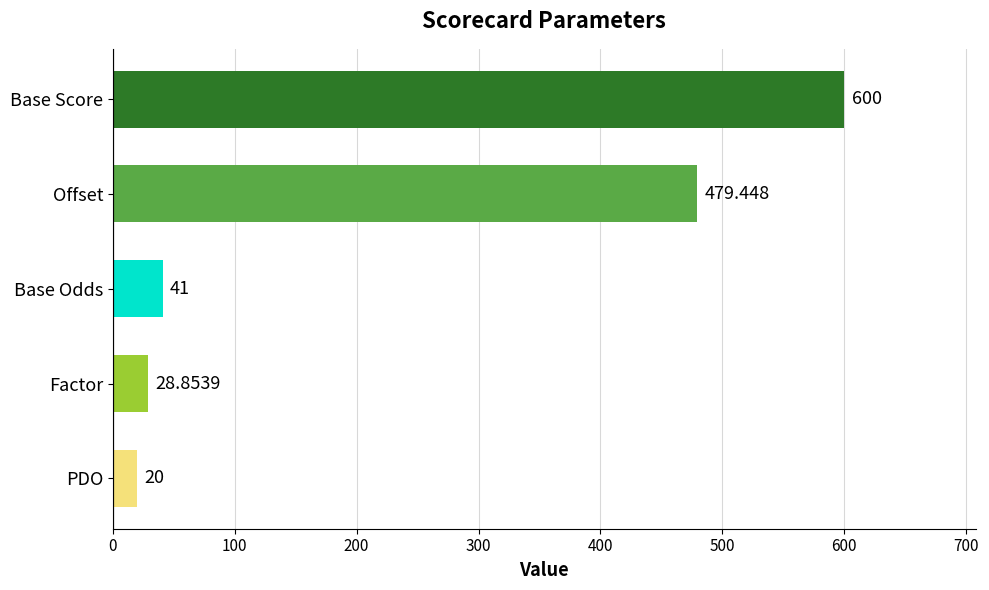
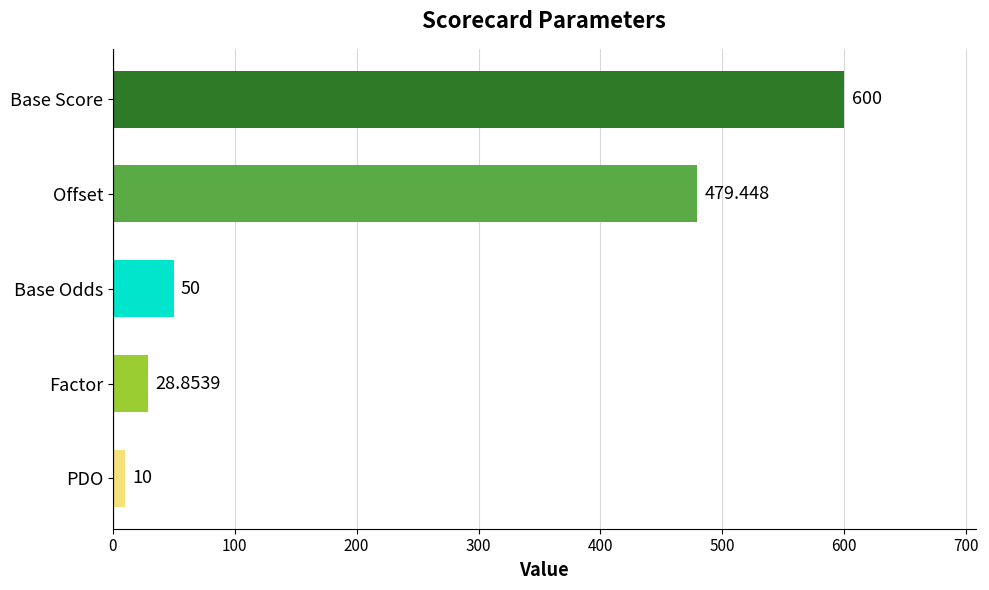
  {
    "Base Score": 600,
    "Offset": 479.448,
-   "Base Odds": 41,
+   "Base Odds": 50,
    "Factor": 28.8539,
-   "PDO": 20
+   "PDO": 10
  }
